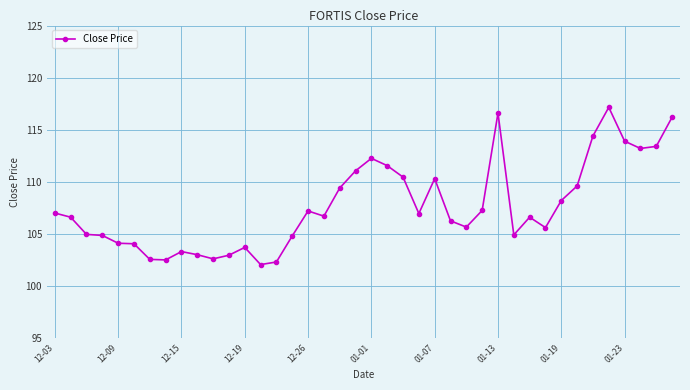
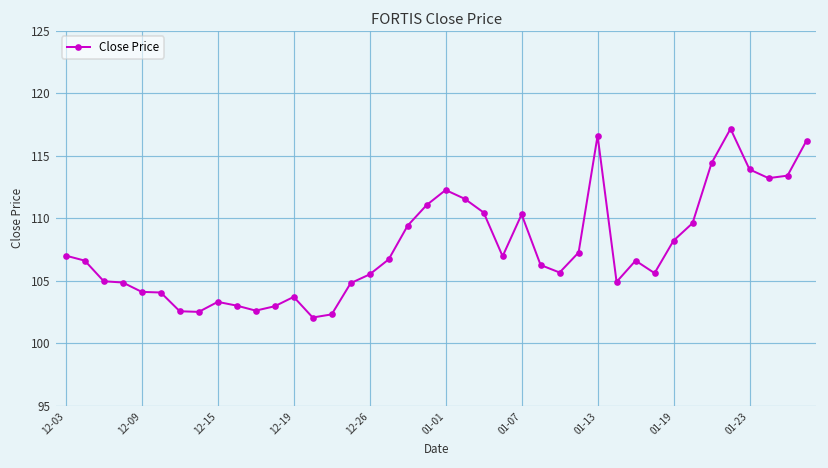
  {
    "12-03": 107.0,
    "12-09": 104.1,
    "12-15": 103.3,
    "12-19": 103.7,
-   "12-26": 107.2,
+   "12-26": 105.5,
    "01-01": 112.3,
    "01-07": 110.3,
    "01-13": 116.6,
    "01-19": 108.2,
    "01-23": 113.9
  }
